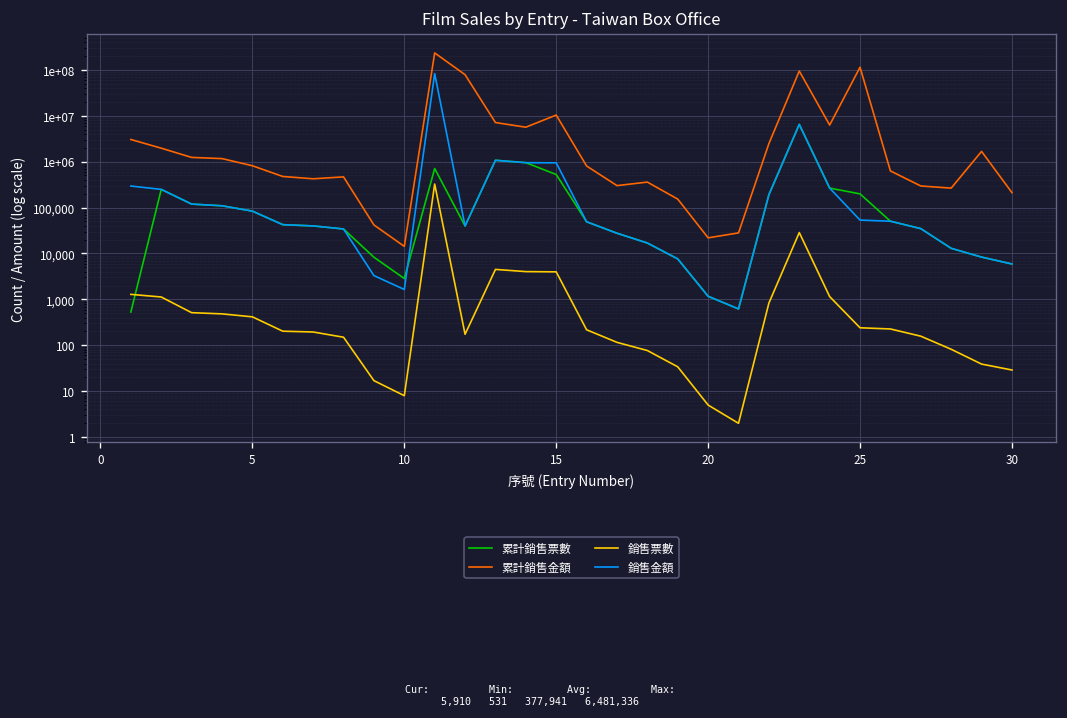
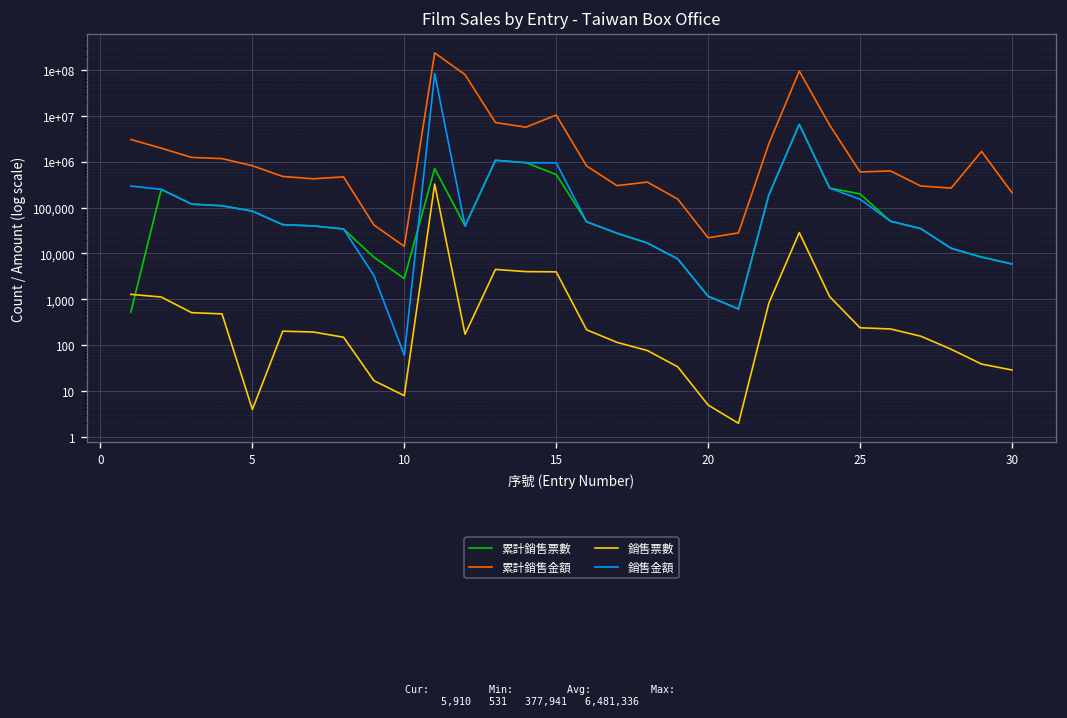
  {
    "累計銷售票數": {
      "10": "3,000",
      "15": "500,000",
      "25": "200,000"
    },
    "累計銷售金額": {
      "5": "800,000",
      "10": "14,000",
      "15": "10,000,000",
      "20": "20,000",
-     "25": "110,000,000",
+     "25": "600,000",
      "30": "200,000"
    },
    "銷售票數": {
-     "5": "400",
+     "5": "4",
      "10": "8",
      "15": "4,000",
      "20": "5",
      "25": "200",
      "30": "30"
    },
    "銷售金額": {
-     "10": "1,600",
+     "10": "60",
      "15": "900,000",
-     "25": "50,000"
+     "25": "150,000"
    }
  }
